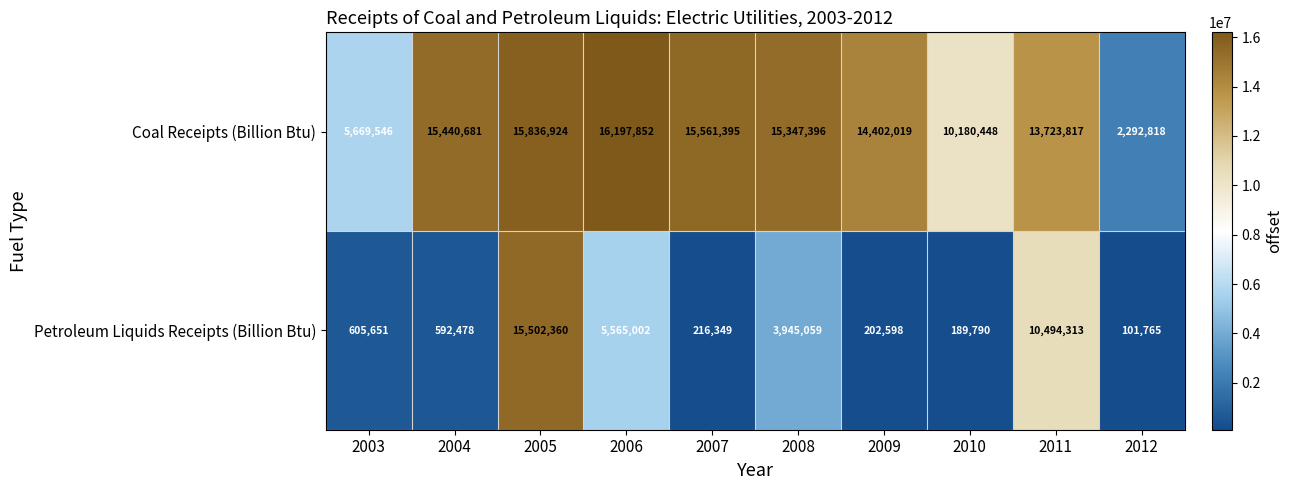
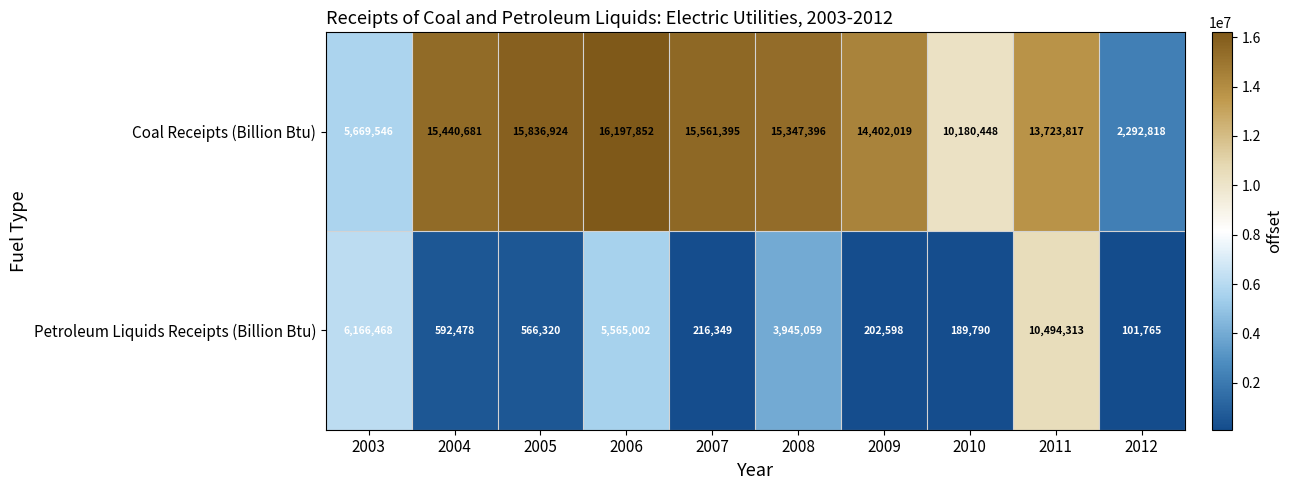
  {
    "Coal Receipts (Billion Btu)": {
      "2003": "5,669,546",
      "2004": "15,440,681",
      "2005": "15,836,924",
      "2006": "16,197,852",
      "2007": "15,561,395",
      "2008": "15,347,396",
      "2009": "14,402,019",
      "2010": "10,180,448",
      "2011": "13,723,817",
      "2012": "2,292,818"
    },
    "Petroleum Liquids Receipts (Billion Btu)": {
-     "2003": "605,651",
+     "2003": "6,166,468",
      "2004": "592,478",
-     "2005": "15,502,360",
+     "2005": "566,320",
      "2006": "5,565,002",
      "2007": "216,349",
      "2008": "3,945,059",
      "2009": "202,598",
      "2010": "189,790",
      "2011": "10,494,313",
      "2012": "101,765"
    }
  }
